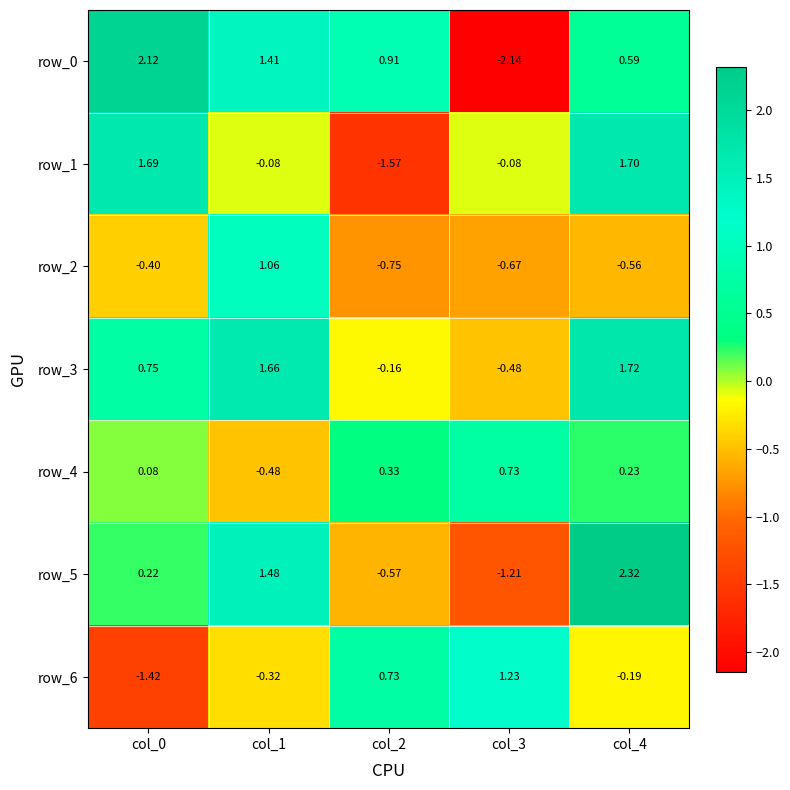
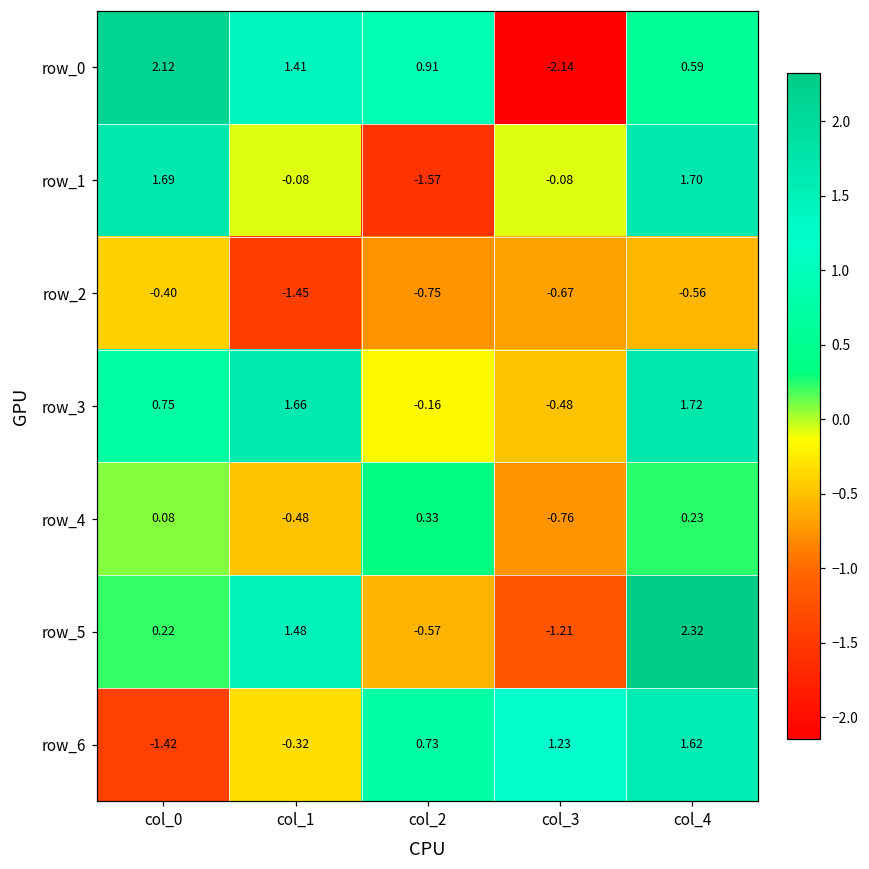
  {
    "row_0": {
      "col_0": 2.12,
      "col_1": 1.41,
      "col_2": 0.91,
      "col_3": -2.14,
      "col_4": 0.59
    },
    "row_1": {
      "col_0": 1.69,
      "col_1": -0.08,
      "col_2": -1.57,
      "col_3": -0.08,
      "col_4": 1.70
    },
    "row_2": {
      "col_0": -0.40,
-     "col_1": 1.06,
+     "col_1": -1.45,
      "col_2": -0.75,
      "col_3": -0.67,
      "col_4": -0.56
    },
    "row_3": {
      "col_0": 0.75,
      "col_1": 1.66,
      "col_2": -0.16,
      "col_3": -0.48,
      "col_4": 1.72
    },
    "row_4": {
      "col_0": 0.08,
      "col_1": -0.48,
      "col_2": 0.33,
-     "col_3": 0.73,
+     "col_3": -0.76,
      "col_4": 0.23
    },
    "row_5": {
      "col_0": 0.22,
      "col_1": 1.48,
      "col_2": -0.57,
      "col_3": -1.21,
      "col_4": 2.32
    },
    "row_6": {
      "col_0": -1.42,
      "col_1": -0.32,
      "col_2": 0.73,
      "col_3": 1.23,
-     "col_4": -0.19
+     "col_4": 1.62
    }
  }
